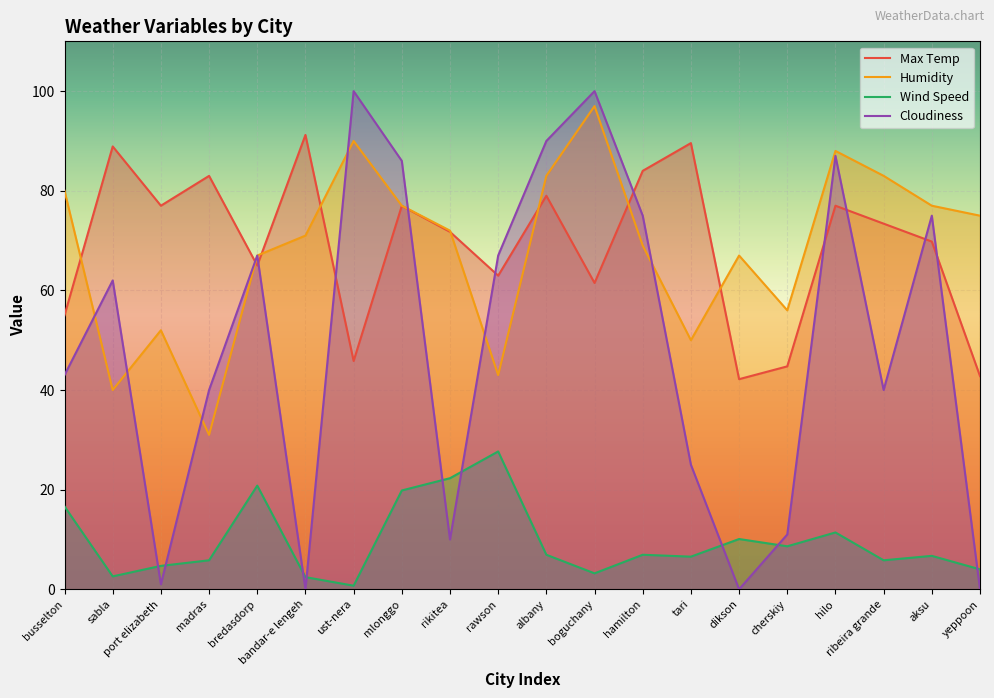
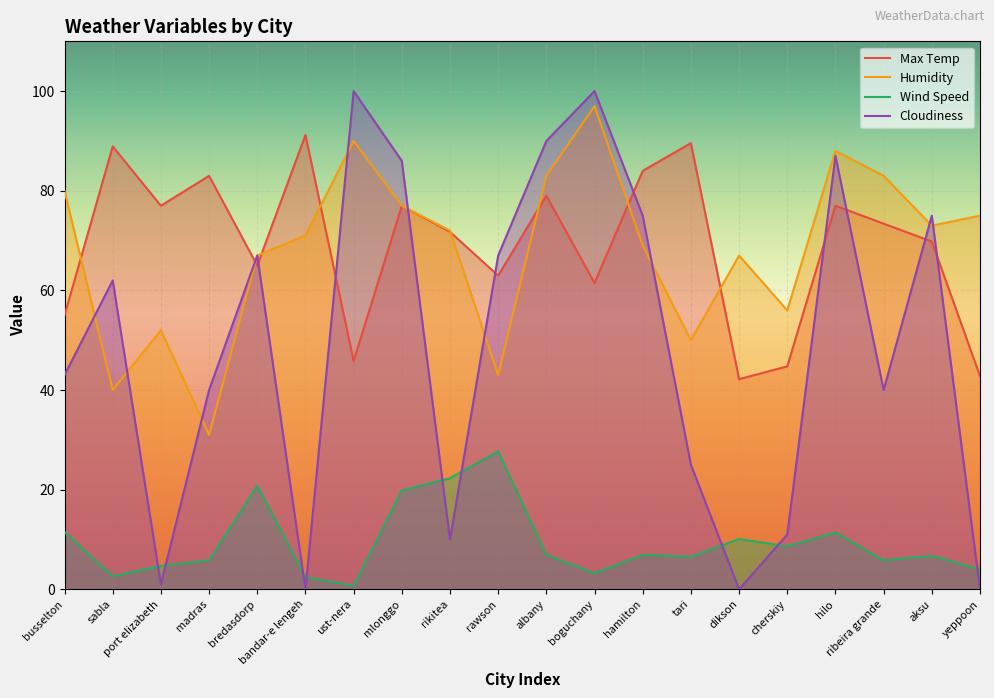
  {
    "Max Temp": {
      "busselton": 55,
      "sabla": 89,
      "port elizabeth": 77,
      "madras": 83,
      "bredasdorp": 65,
      "bandar-e lengeh": 91,
      "ust-nera": 46,
      "rawson": 63,
      "albany": 79,
      "boguchany": 61,
      "hamilton": 84,
      "tari": 90,
      "dikson": 42,
      "cherskiy": 45,
      "hilo": 77,
      "ribeira grande": 73,
      "aksu": 70,
      "yeppoon": 43
    },
    "Humidity": {
      "busselton": 80,
      "sabla": 40,
      "port elizabeth": 52,
      "madras": 31,
      "bandar-e lengeh": 71,
      "ust-nera": 90,
      "rawson": 43,
      "albany": 83,
      "boguchany": 97,
      "hamilton": 69,
      "tari": 50,
      "dikson": 67,
      "cherskiy": 56,
      "hilo": 88,
      "ribeira grande": 83,
-     "aksu": 77,
+     "aksu": 73,
      "yeppoon": 75
    },
    "Wind Speed": {
-     "busselton": 17,
+     "busselton": 12,
      "sabla": 3,
      "port elizabeth": 5,
      "madras": 6,
      "bredasdorp": 21,
      "bandar-e lengeh": 2,
      "ust-nera": 1,
      "mlonggo": 20,
      "rikitea": 22,
      "rawson": 28,
      "albany": 7,
      "boguchany": 3,
      "hamilton": 7,
      "tari": 7,
      "dikson": 10,
      "cherskiy": 9,
      "hilo": 11,
      "ribeira grande": 6,
      "aksu": 7,
      "yeppoon": 4
    },
    "Cloudiness": {
      "busselton": 43,
      "sabla": 62,
      "port elizabeth": 1,
      "madras": 40,
      "bandar-e lengeh": 0,
      "ust-nera": 100,
      "mlonggo": 86,
      "rikitea": 10,
      "rawson": 67,
      "albany": 90,
      "boguchany": 100,
      "hamilton": 75,
      "tari": 25,
      "dikson": 0,
      "cherskiy": 11,
      "hilo": 87,
      "ribeira grande": 40,
      "aksu": 75,
      "yeppoon": 0
    }
  }
